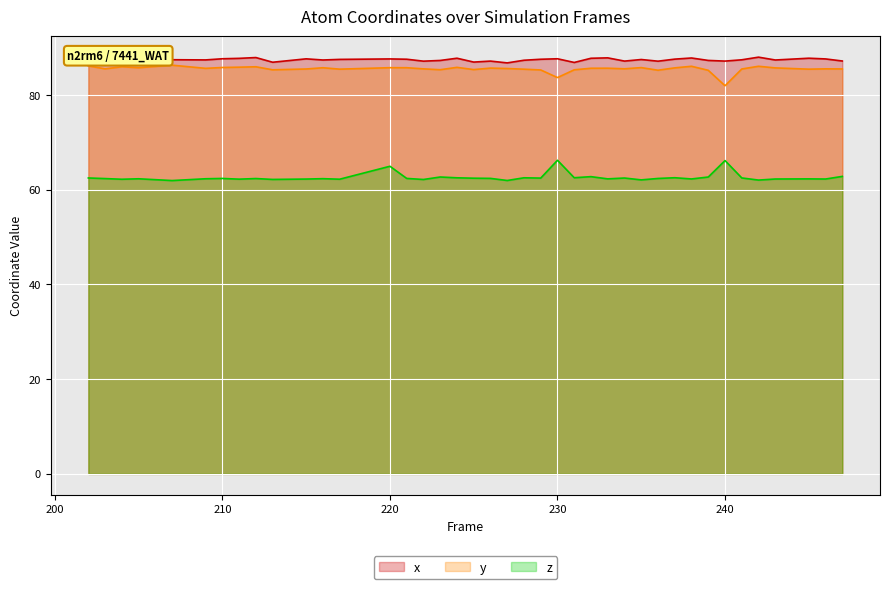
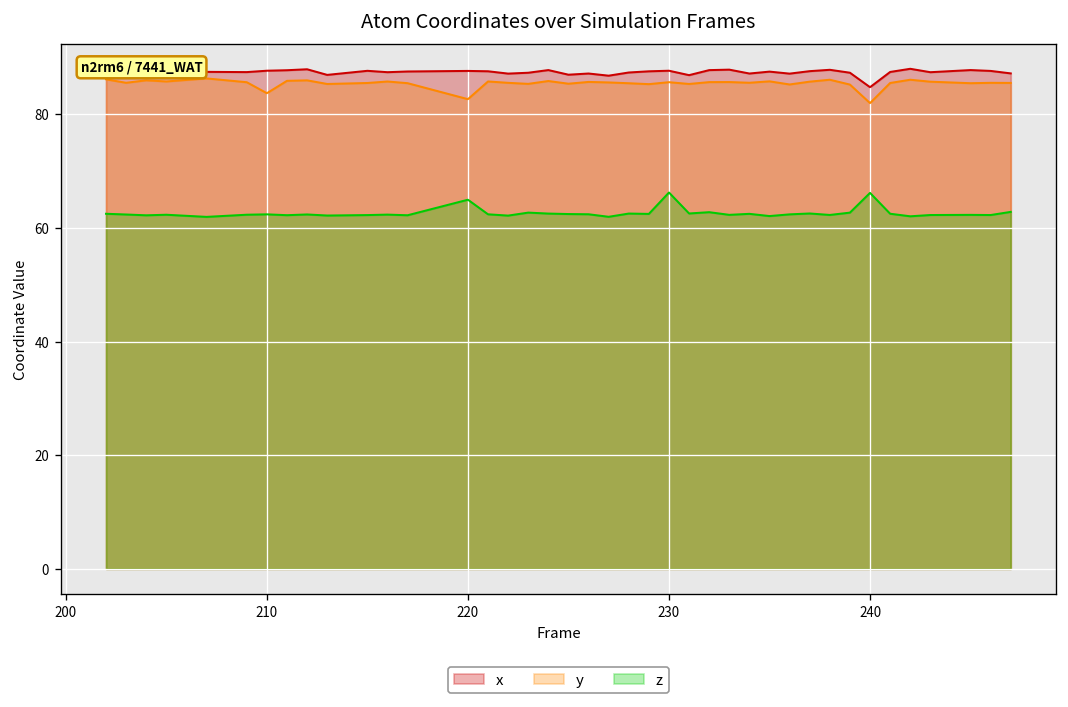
  {
    "x": {
      "210": 88,
      "220": 88,
      "230": 88,
-     "240": 87
+     "240": 85
    },
    "y": {
-     "210": 86,
-     "220": 86,
-     "230": 84,
+     "210": 84,
+     "220": 83,
+     "230": 86,
      "240": 82
    },
    "z": {
      "210": 62,
      "220": 65,
      "230": 66,
      "240": 66
    }
  }
